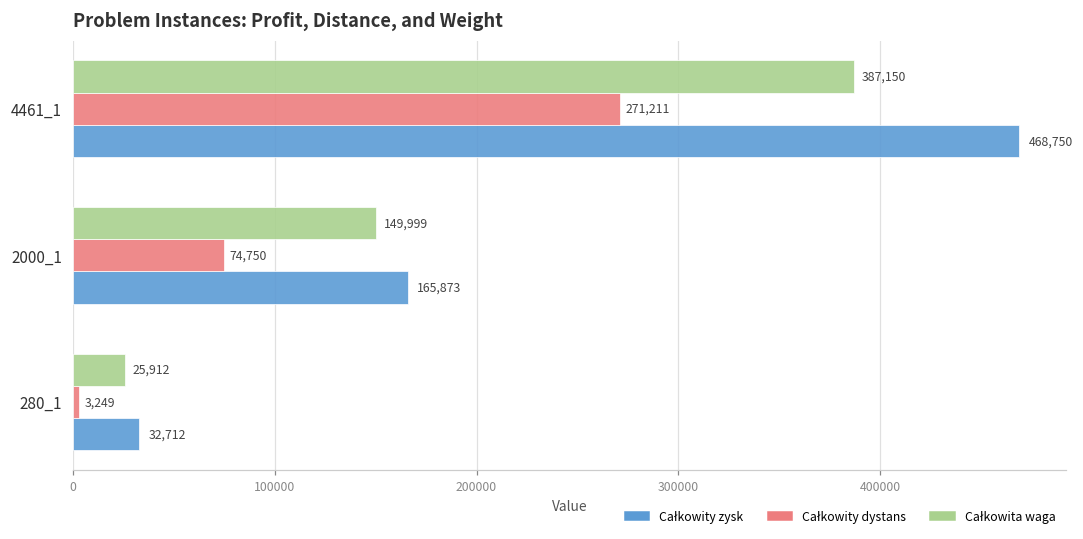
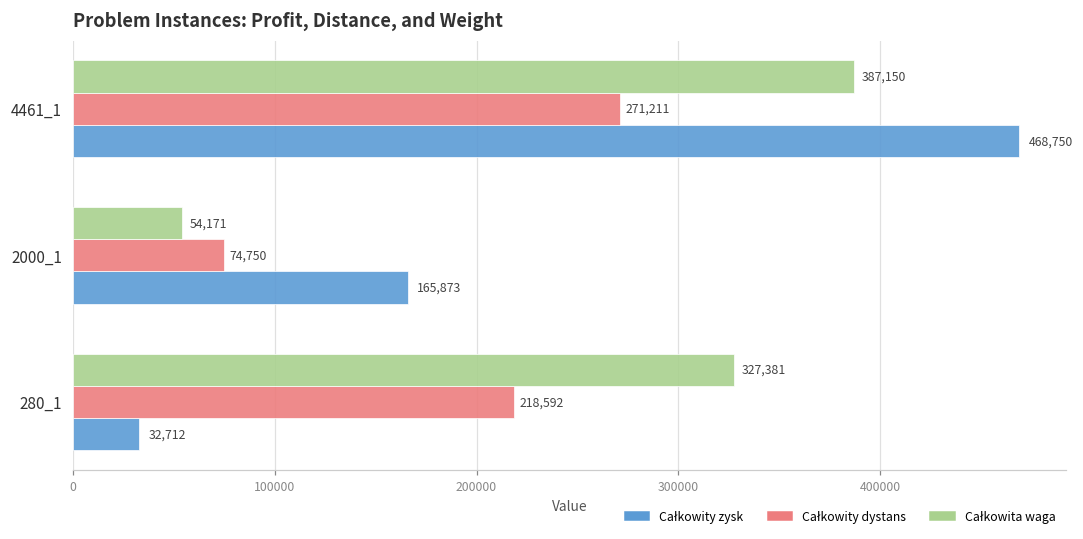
  {
    "Całkowity zysk": {
      "4461_1": "468,750",
      "2000_1": "165,873",
      "280_1": "32,712"
    },
    "Całkowity dystans": {
      "4461_1": "271,211",
      "2000_1": "74,750",
-     "280_1": "3,249"
+     "280_1": "218,592"
    },
    "Całkowita waga": {
      "4461_1": "387,150",
-     "2000_1": "149,999",
-     "280_1": "25,912"
+     "2000_1": "54,171",
+     "280_1": "327,381"
    }
  }
